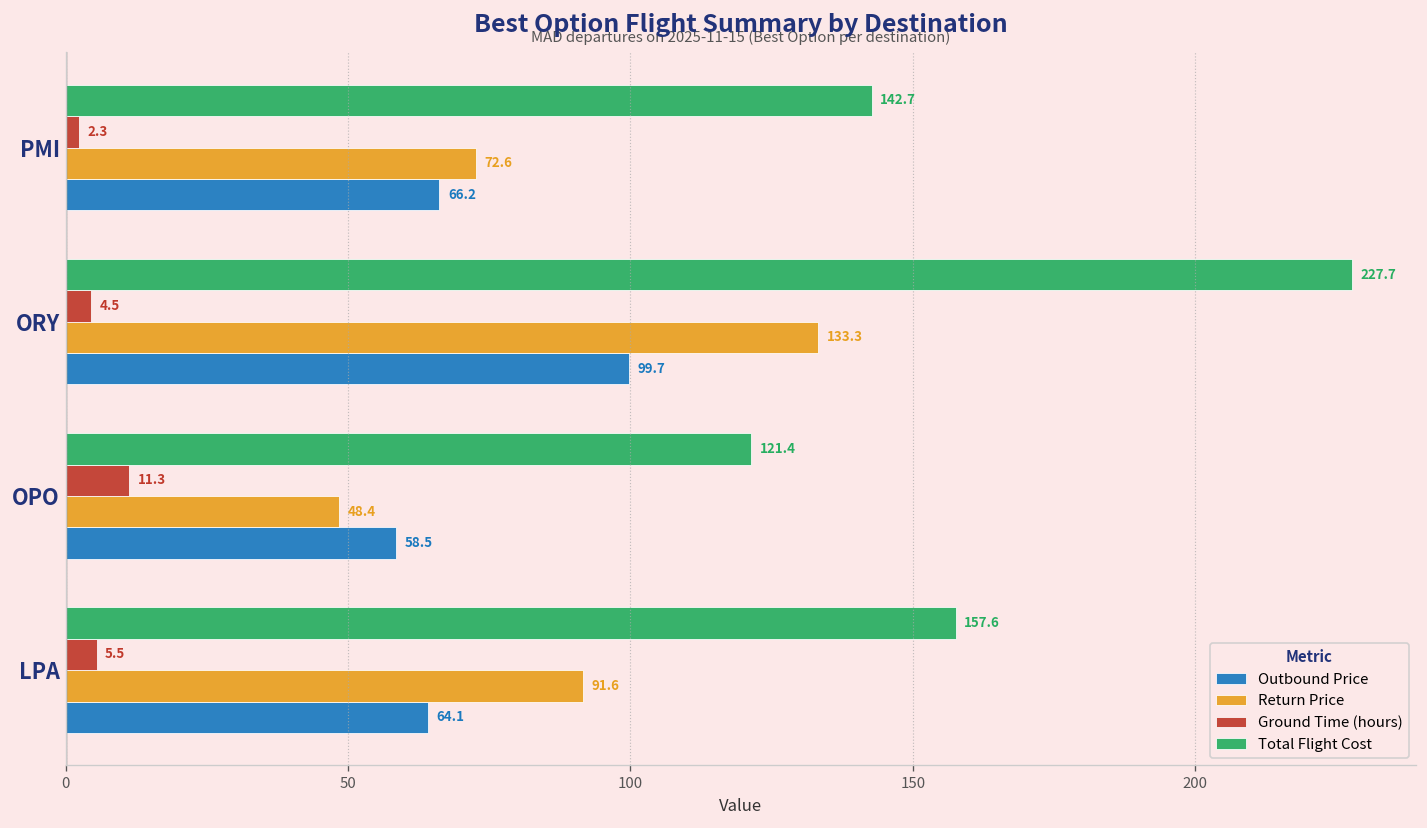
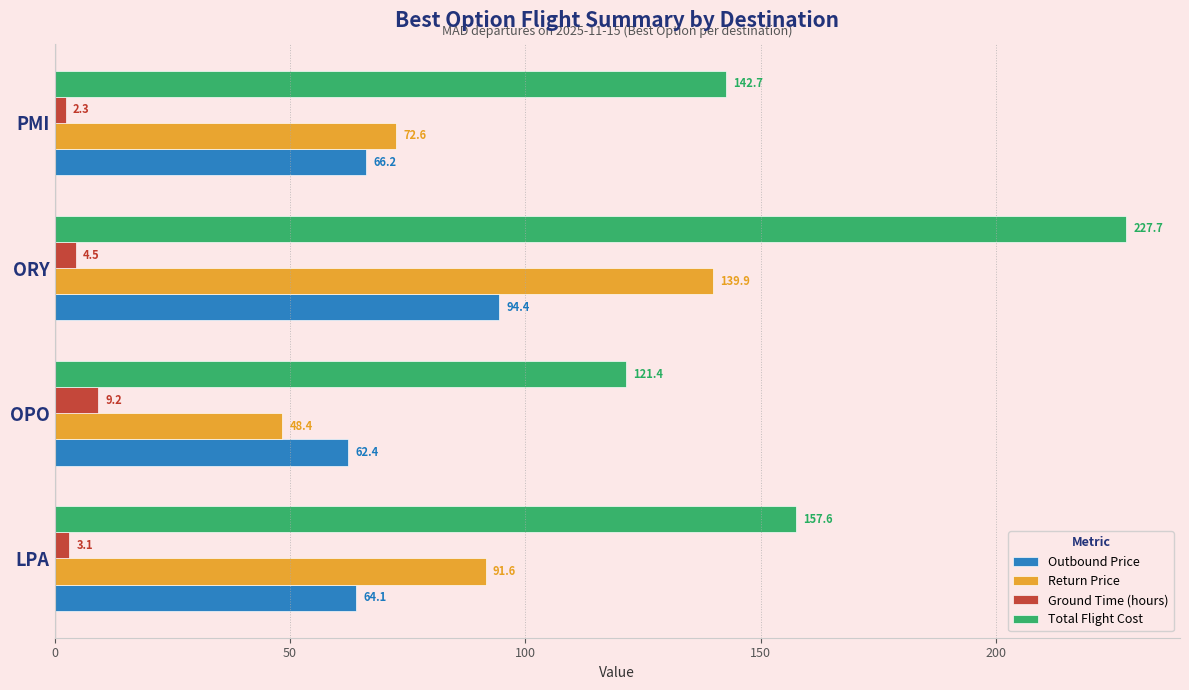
  {
    "Outbound Price": {
      "PMI": 66.2,
-     "ORY": 99.7,
-     "OPO": 58.5,
+     "ORY": 94.4,
+     "OPO": 62.4,
      "LPA": 64.1
    },
    "Return Price": {
      "PMI": 72.6,
-     "ORY": 133.3,
+     "ORY": 139.9,
      "OPO": 48.4,
      "LPA": 91.6
    },
    "Ground Time (hours)": {
      "PMI": 2.3,
      "ORY": 4.5,
-     "OPO": 11.3,
-     "LPA": 5.5
+     "OPO": 9.2,
+     "LPA": 3.1
    },
    "Total Flight Cost": {
      "PMI": 142.7,
      "ORY": 227.7,
      "OPO": 121.4,
      "LPA": 157.6
    }
  }
